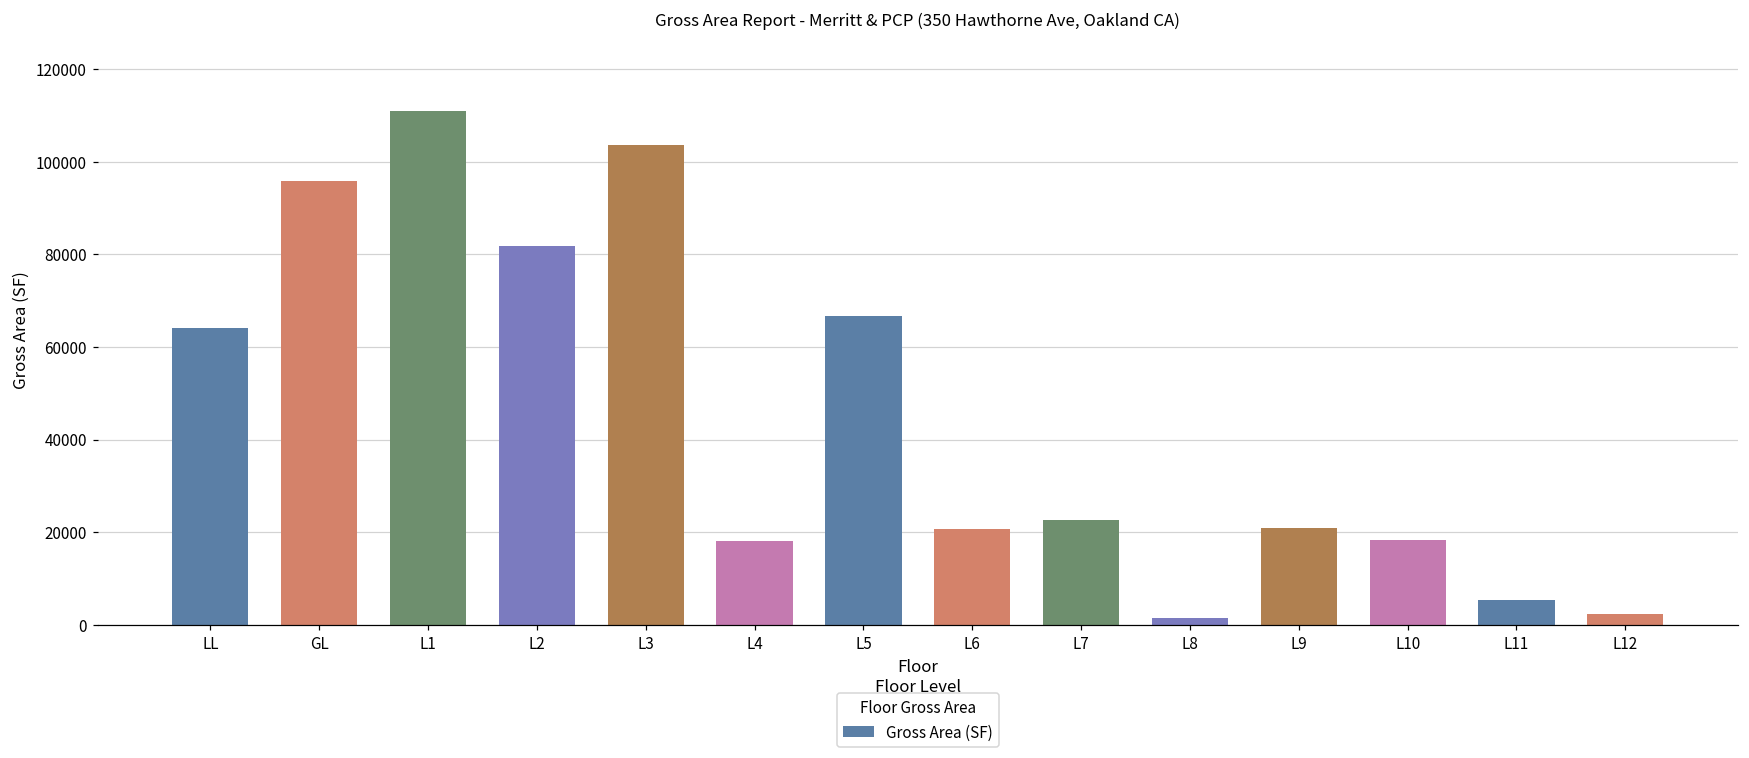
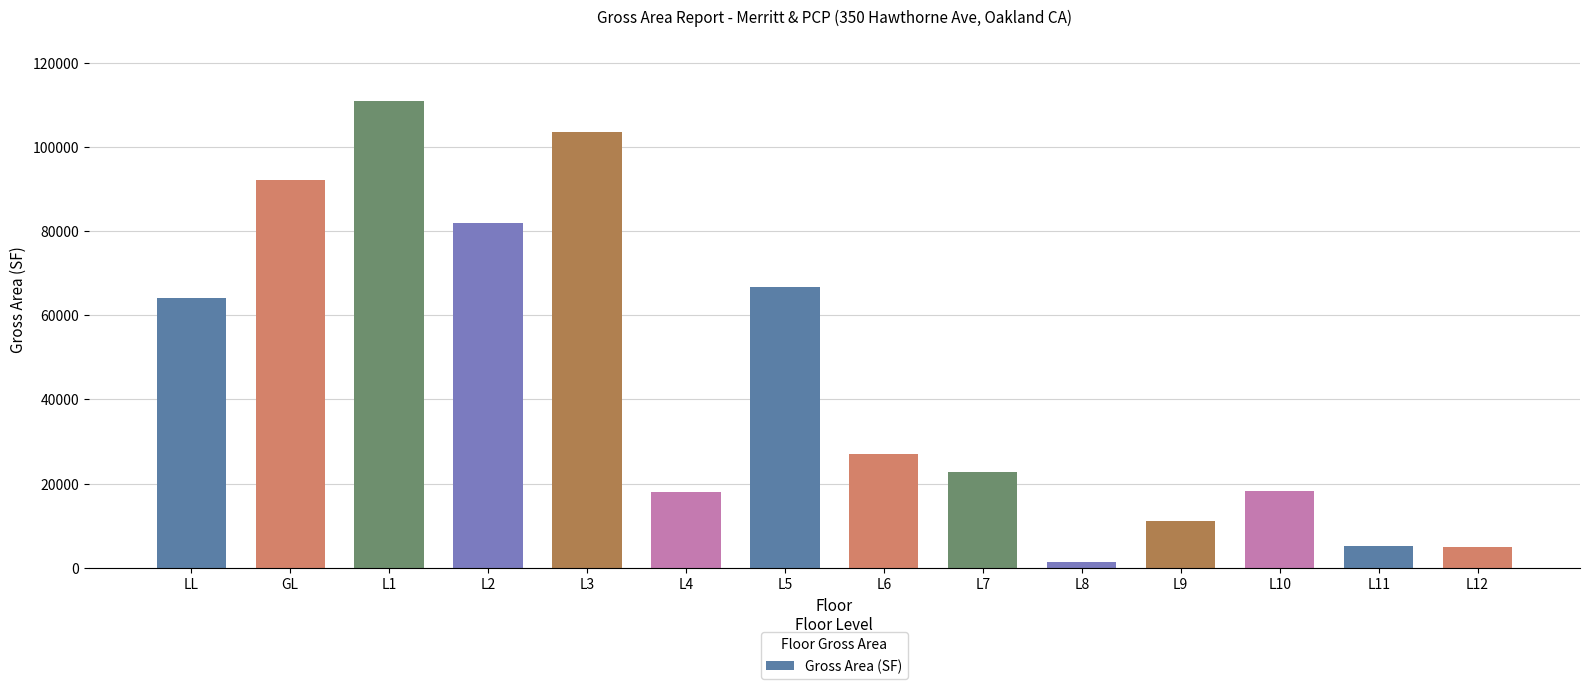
  {
    "LL": 64000,
-   "GL": 96000,
+   "GL": 92000,
    "L1": 111000,
    "L2": 82000,
    "L3": 104000,
    "L4": 18000,
    "L5": 67000,
-   "L6": 21000,
+   "L6": 27000,
    "L7": 23000,
    "L8": 1000,
-   "L9": 21000,
+   "L9": 11000,
    "L10": 18000,
    "L11": 5000,
-   "L12": 2000
+   "L12": 5000
  }
